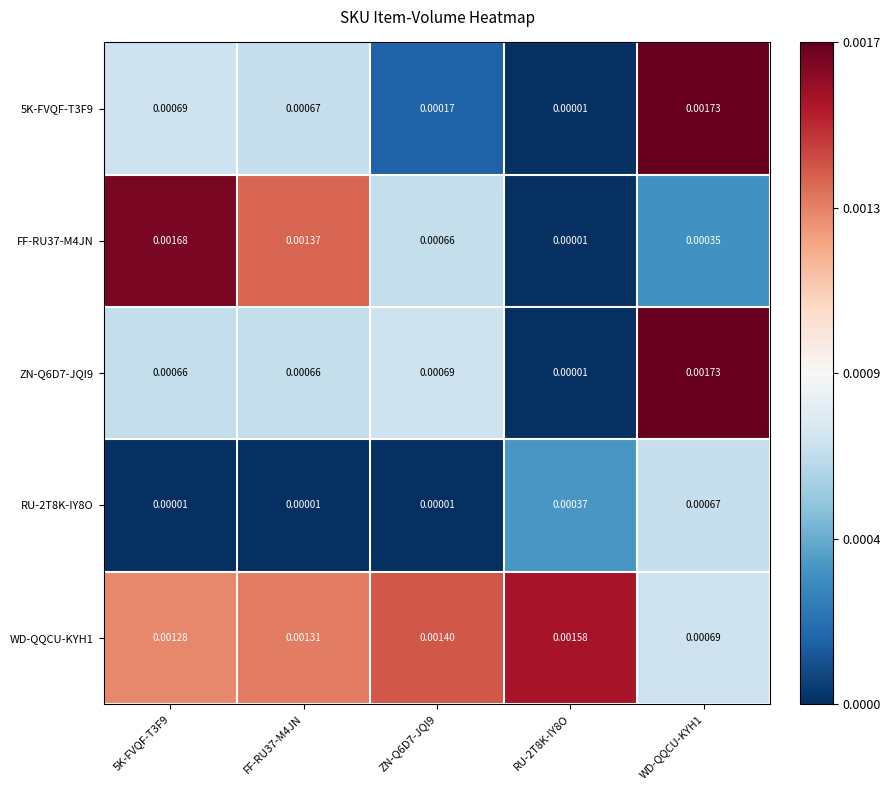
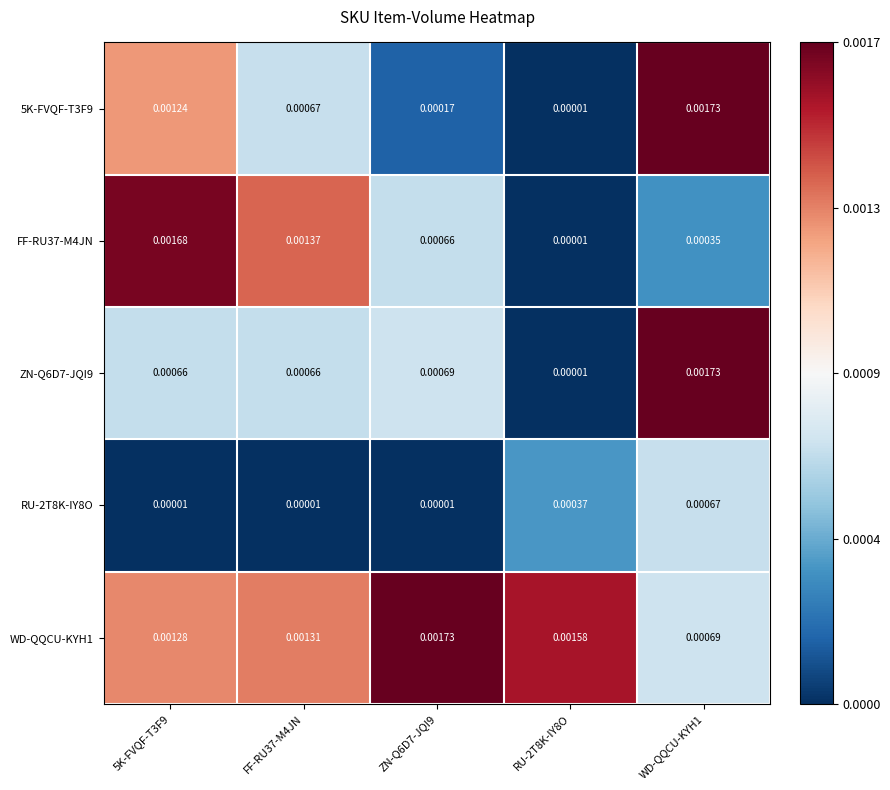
  {
    "5K-FVQF-T3F9": {
-     "5K-FVQF-T3F9": 0.00069,
+     "5K-FVQF-T3F9": 0.00124,
      "FF-RU37-M4JN": 0.00067,
      "ZN-Q6D7-JQI9": 0.00017,
      "RU-2T8K-IY8O": 0.00001,
      "WD-QQCU-KYH1": 0.00173
    },
    "FF-RU37-M4JN": {
      "5K-FVQF-T3F9": 0.00168,
      "FF-RU37-M4JN": 0.00137,
      "ZN-Q6D7-JQI9": 0.00066,
      "RU-2T8K-IY8O": 0.00001,
      "WD-QQCU-KYH1": 0.00035
    },
    "ZN-Q6D7-JQI9": {
      "5K-FVQF-T3F9": 0.00066,
      "FF-RU37-M4JN": 0.00066,
      "ZN-Q6D7-JQI9": 0.00069,
      "RU-2T8K-IY8O": 0.00001,
      "WD-QQCU-KYH1": 0.00173
    },
    "RU-2T8K-IY8O": {
      "5K-FVQF-T3F9": 0.00001,
      "FF-RU37-M4JN": 0.00001,
      "ZN-Q6D7-JQI9": 0.00001,
      "RU-2T8K-IY8O": 0.00037,
      "WD-QQCU-KYH1": 0.00067
    },
    "WD-QQCU-KYH1": {
      "5K-FVQF-T3F9": 0.00128,
      "FF-RU37-M4JN": 0.00131,
-     "ZN-Q6D7-JQI9": 0.00140,
+     "ZN-Q6D7-JQI9": 0.00173,
      "RU-2T8K-IY8O": 0.00158,
      "WD-QQCU-KYH1": 0.00069
    }
  }
